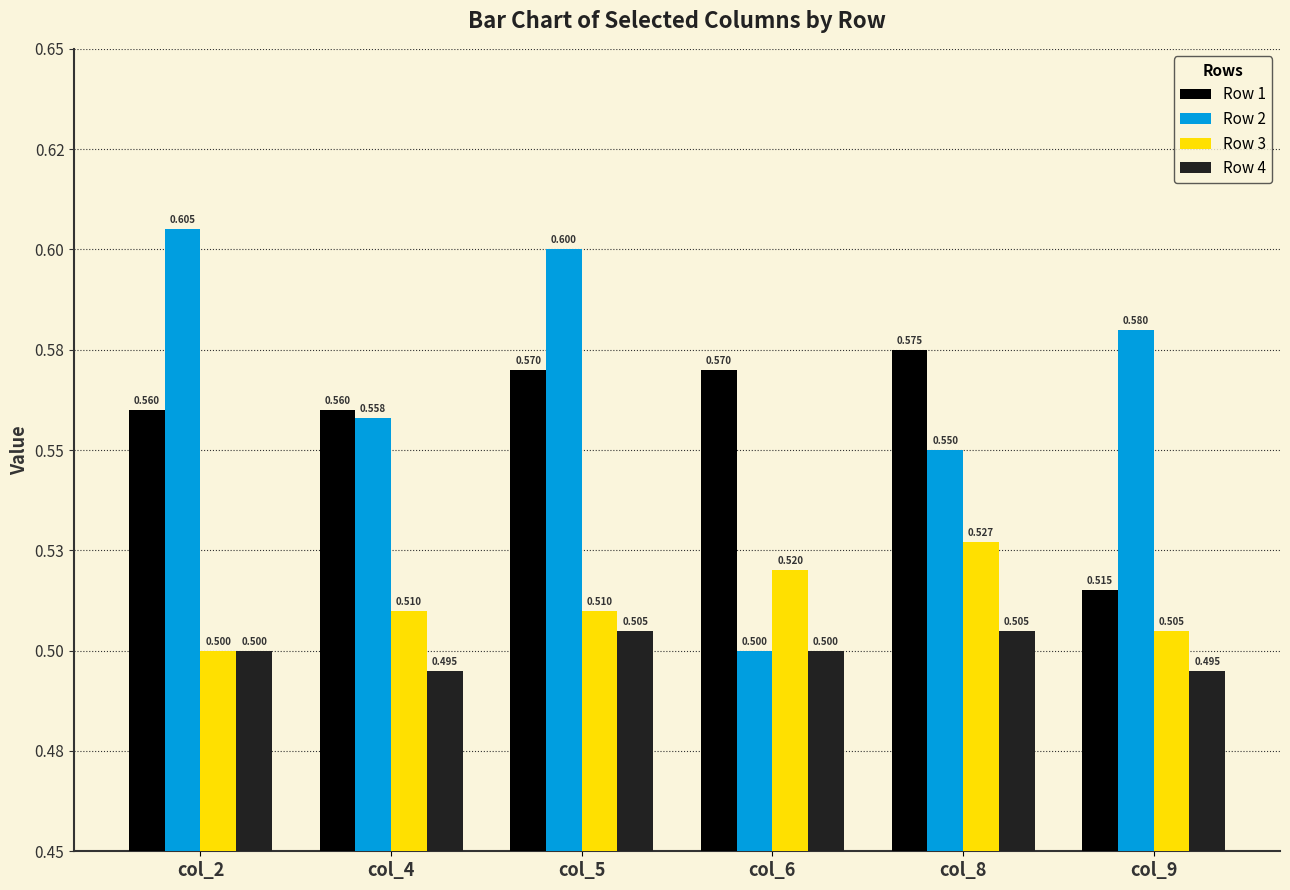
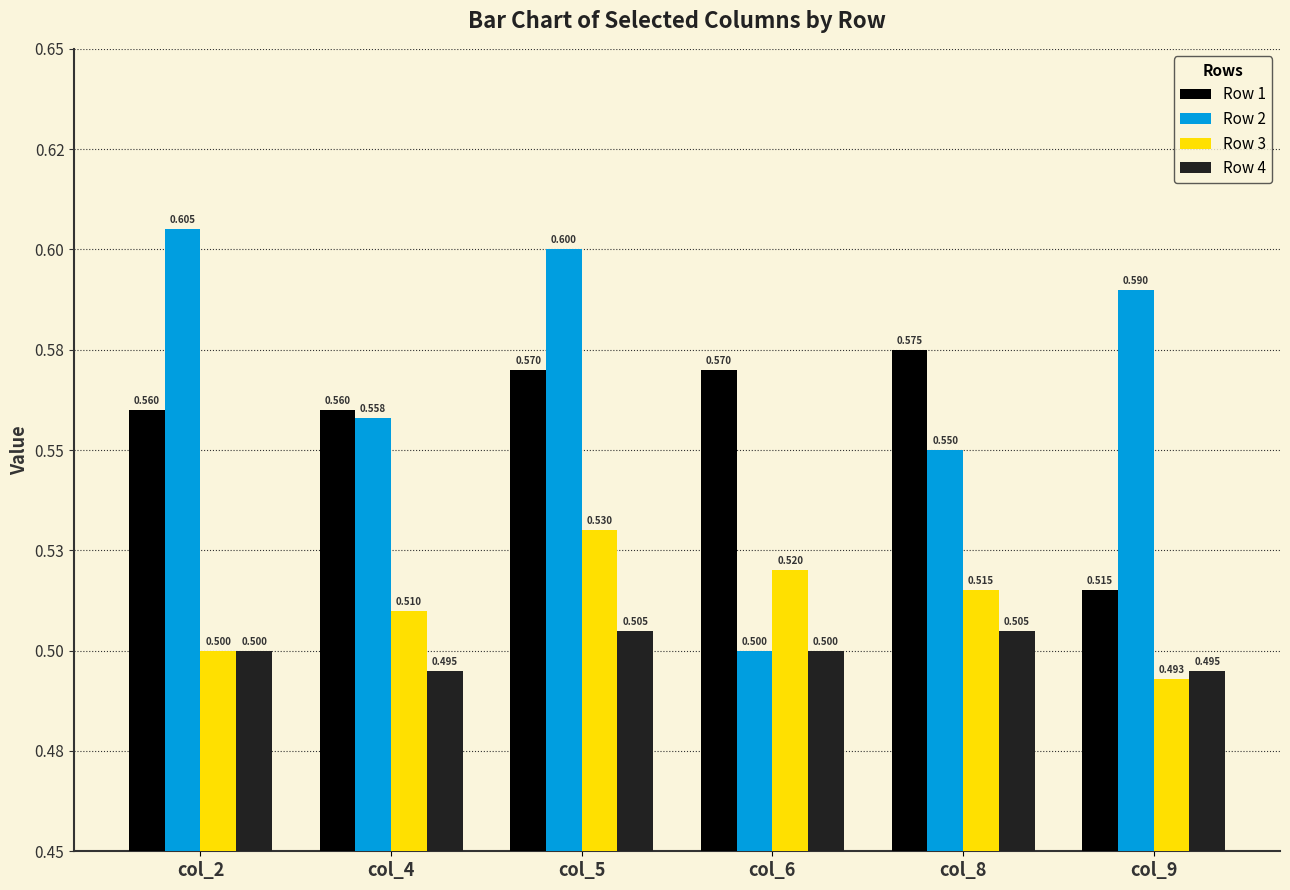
  {
    "Row 2": {
      "col_2": 0.605,
      "col_4": 0.558,
      "col_5": 0.600,
      "col_6": 0.500,
      "col_8": 0.550,
-     "col_9": 0.580
+     "col_9": 0.590
    },
    "Row 3": {
      "col_2": 0.500,
      "col_4": 0.510,
-     "col_5": 0.510,
+     "col_5": 0.530,
      "col_6": 0.520,
-     "col_8": 0.527,
-     "col_9": 0.505
+     "col_8": 0.515,
+     "col_9": 0.493
    }
  }
